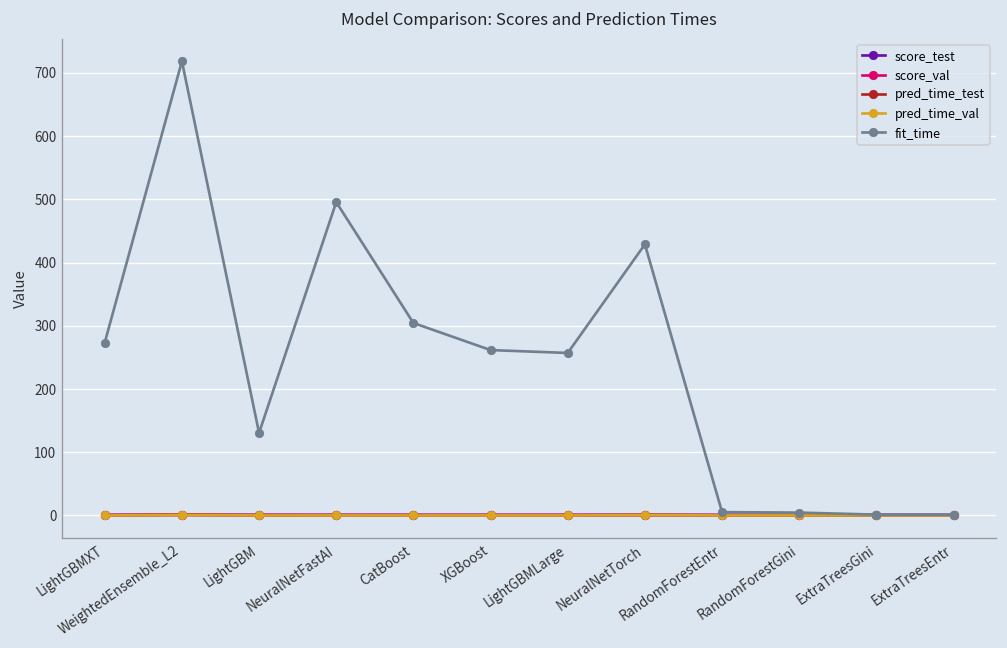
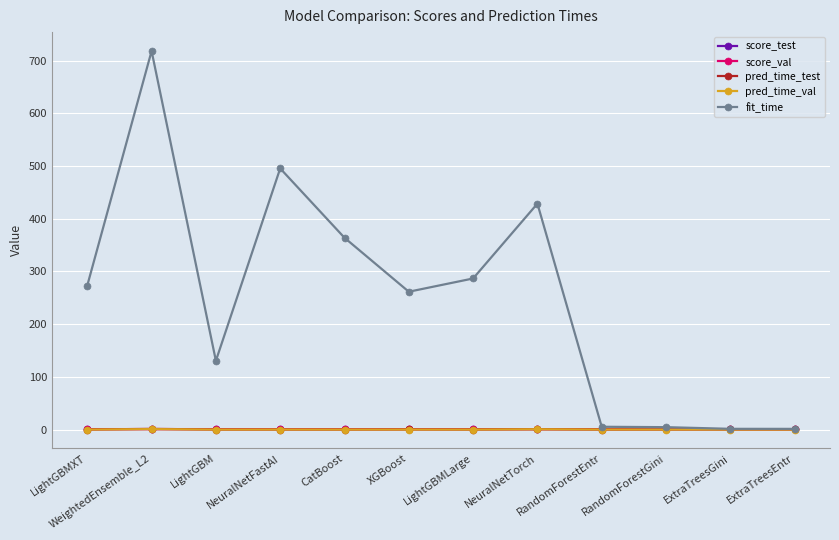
  {
    "fit_time": {
      "LightGBMXT": 270,
      "WeightedEnsemble_L2": 720,
      "LightGBM": 130,
      "NeuralNetFastAI": 500,
-     "CatBoost": 300,
+     "CatBoost": 360,
      "XGBoost": 260,
-     "LightGBMLarge": 260,
+     "LightGBMLarge": 290,
      "NeuralNetTorch": 430
    }
  }
